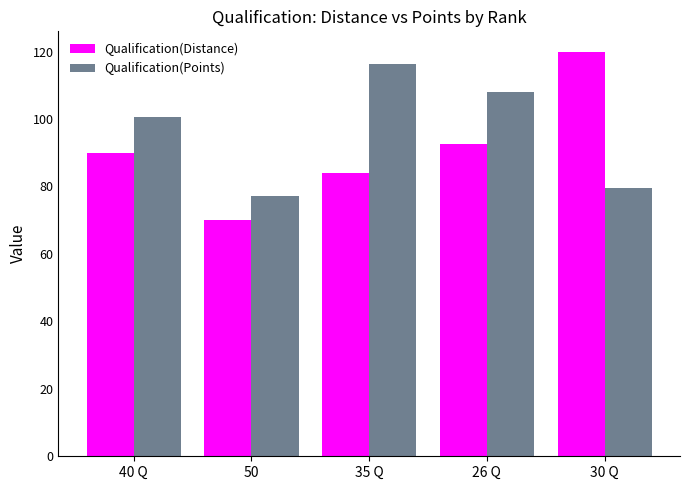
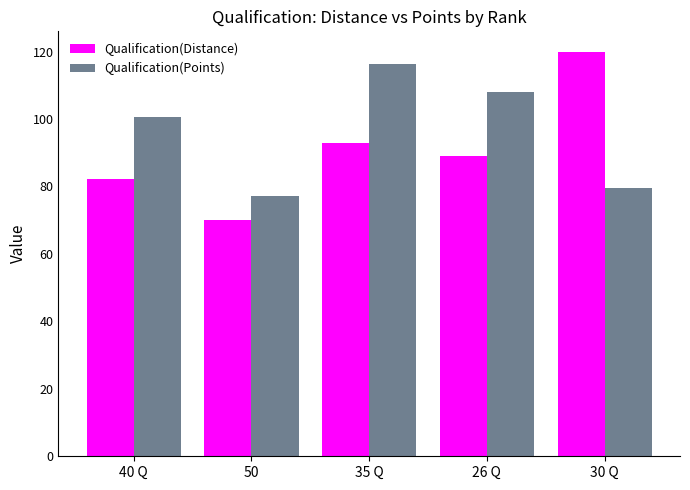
  {
    "Qualification(Distance)": {
-     "40 Q": 90,
+     "40 Q": 82,
      "50": 70,
-     "35 Q": 84,
-     "26 Q": 93,
+     "35 Q": 93,
+     "26 Q": 89,
      "30 Q": 120
    },
    "Qualification(Points)": {
      "40 Q": 101,
      "50": 77,
      "35 Q": 116,
      "26 Q": 108,
      "30 Q": 80
    }
  }
